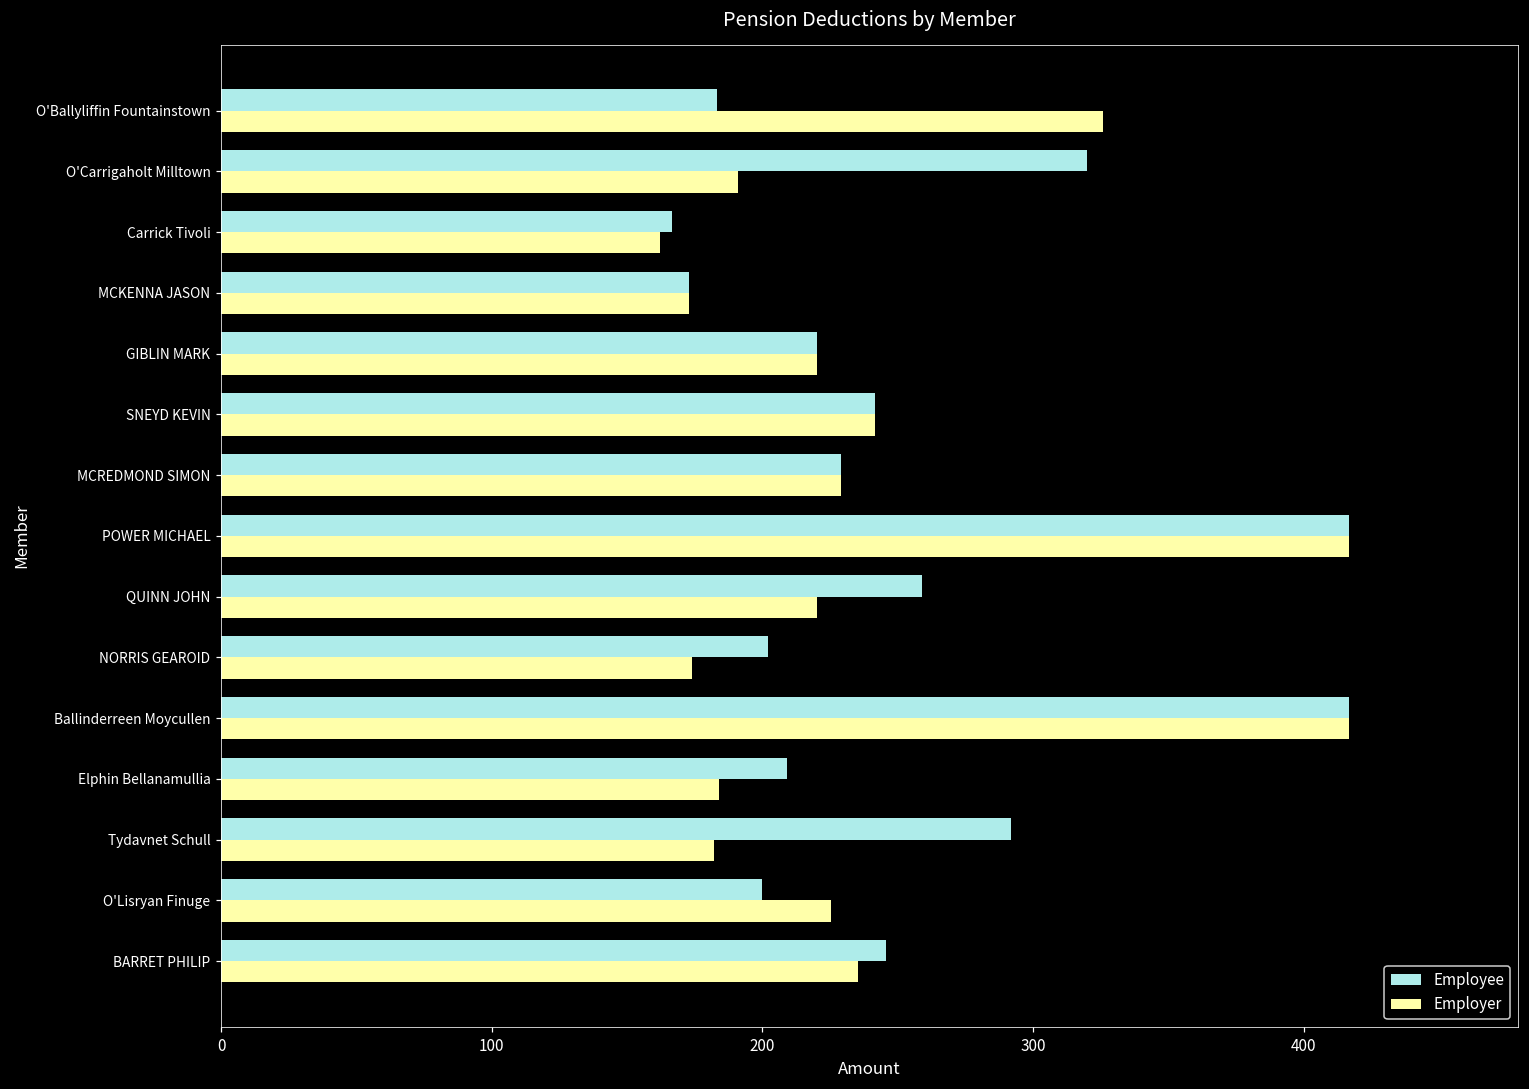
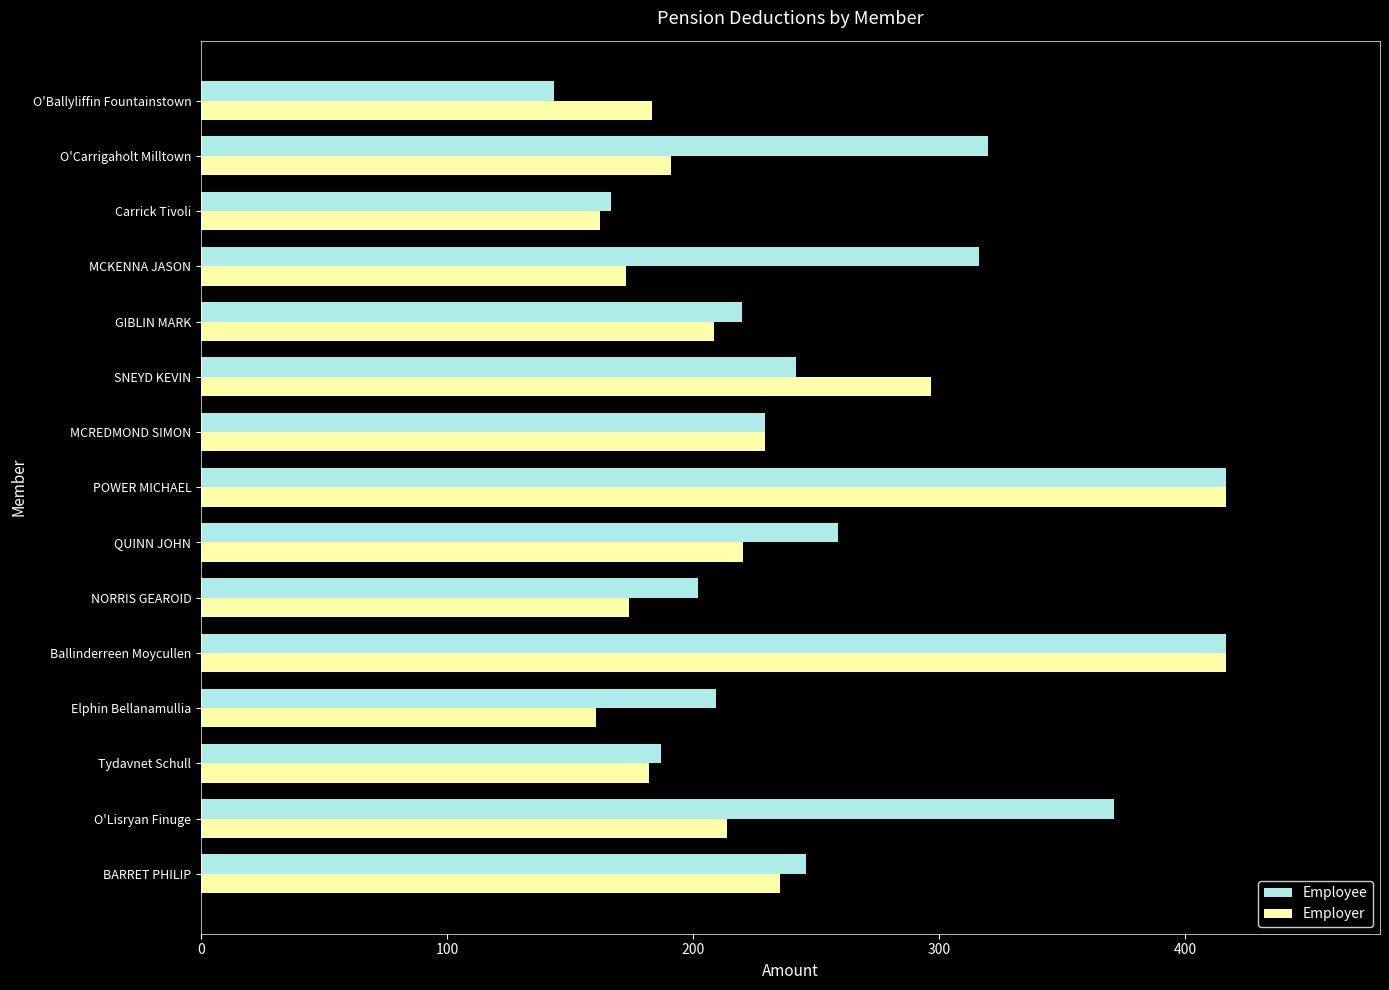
  {
    "Employee": {
-     "O'Ballyliffin Fountainstown": 183,
+     "O'Ballyliffin Fountainstown": 143,
      "O'Carrigaholt Milltown": 320,
      "Carrick Tivoli": 167,
-     "MCKENNA JASON": 173,
+     "MCKENNA JASON": 316,
      "GIBLIN MARK": 220,
      "SNEYD KEVIN": 242,
      "MCREDMOND SIMON": 229,
      "POWER MICHAEL": 417,
      "QUINN JOHN": 259,
      "NORRIS GEAROID": 202,
      "Ballinderreen Moycullen": 417,
      "Elphin Bellanamullia": 209,
-     "Tydavnet Schull": 292,
-     "O'Lisryan Finuge": 200,
+     "Tydavnet Schull": 187,
+     "O'Lisryan Finuge": 371,
      "BARRET PHILIP": 246
    },
    "Employer": {
-     "O'Ballyliffin Fountainstown": 326,
+     "O'Ballyliffin Fountainstown": 183,
      "O'Carrigaholt Milltown": 191,
      "Carrick Tivoli": 162,
      "MCKENNA JASON": 173,
-     "GIBLIN MARK": 220,
-     "SNEYD KEVIN": 242,
+     "GIBLIN MARK": 208,
+     "SNEYD KEVIN": 297,
      "MCREDMOND SIMON": 229,
      "POWER MICHAEL": 417,
      "QUINN JOHN": 220,
      "NORRIS GEAROID": 174,
      "Ballinderreen Moycullen": 417,
-     "Elphin Bellanamullia": 184,
+     "Elphin Bellanamullia": 160,
      "Tydavnet Schull": 182,
-     "O'Lisryan Finuge": 226,
+     "O'Lisryan Finuge": 214,
      "BARRET PHILIP": 235
    }
  }
